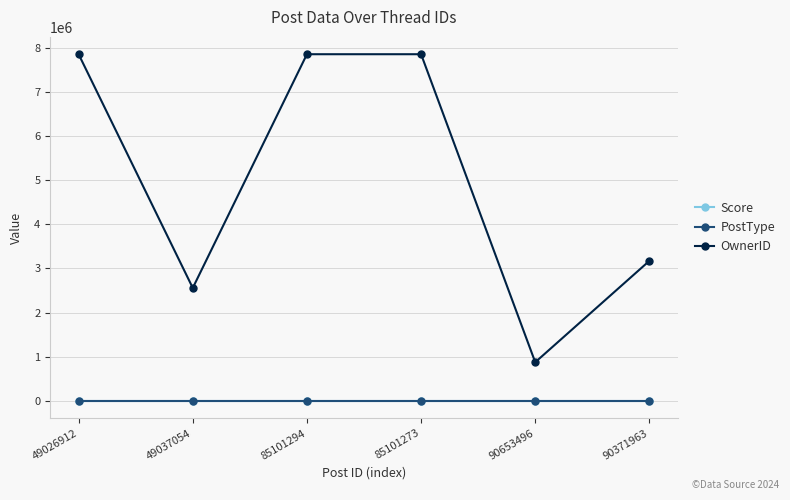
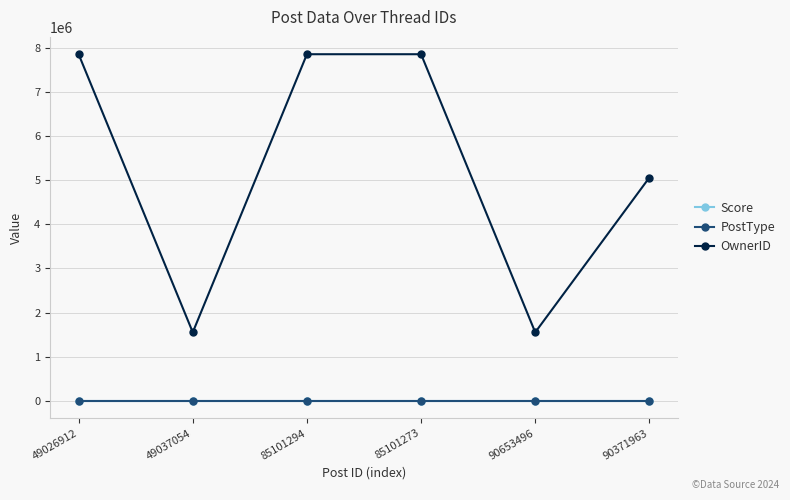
  {
    "PostType": {
      "49026912": 0,
      "49037054": 0,
      "85101294": 0,
      "85101273": 0,
      "90653496": 0,
      "90371963": 0
    },
    "OwnerID": {
      "49026912": 7900000,
-     "49037054": 2600000,
+     "49037054": 1600000,
      "85101294": 7900000,
      "85101273": 7900000,
-     "90653496": 900000,
-     "90371963": 3200000
+     "90653496": 1600000,
+     "90371963": 5100000
    }
  }
